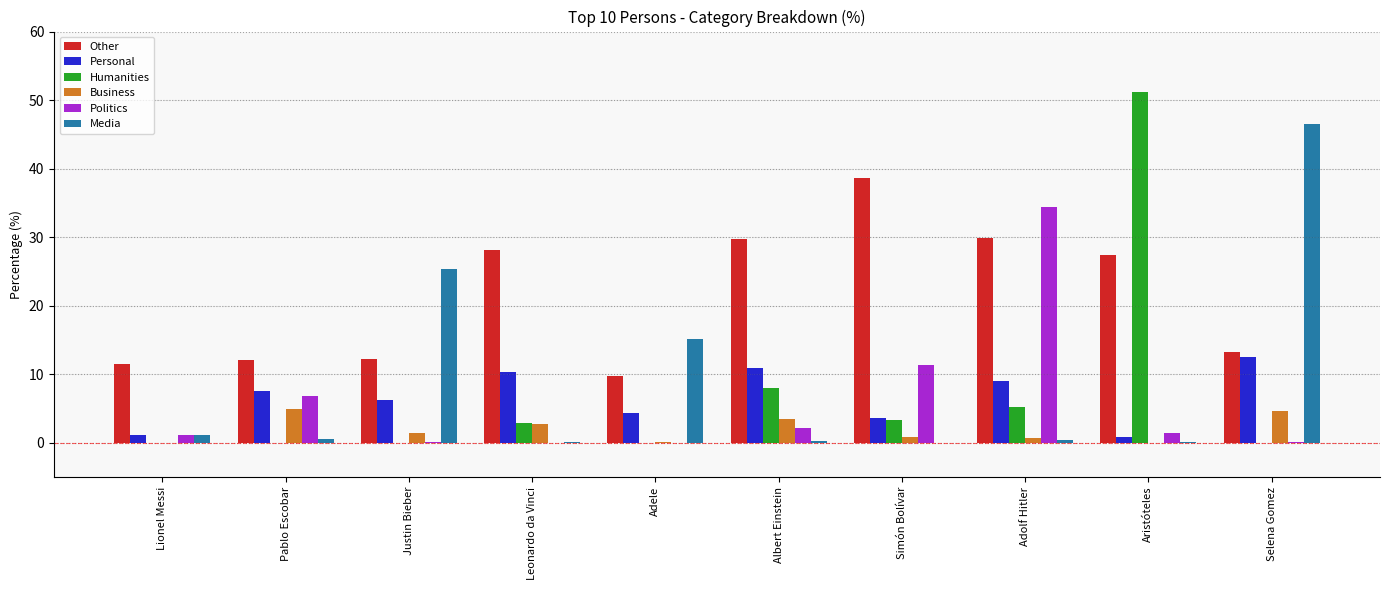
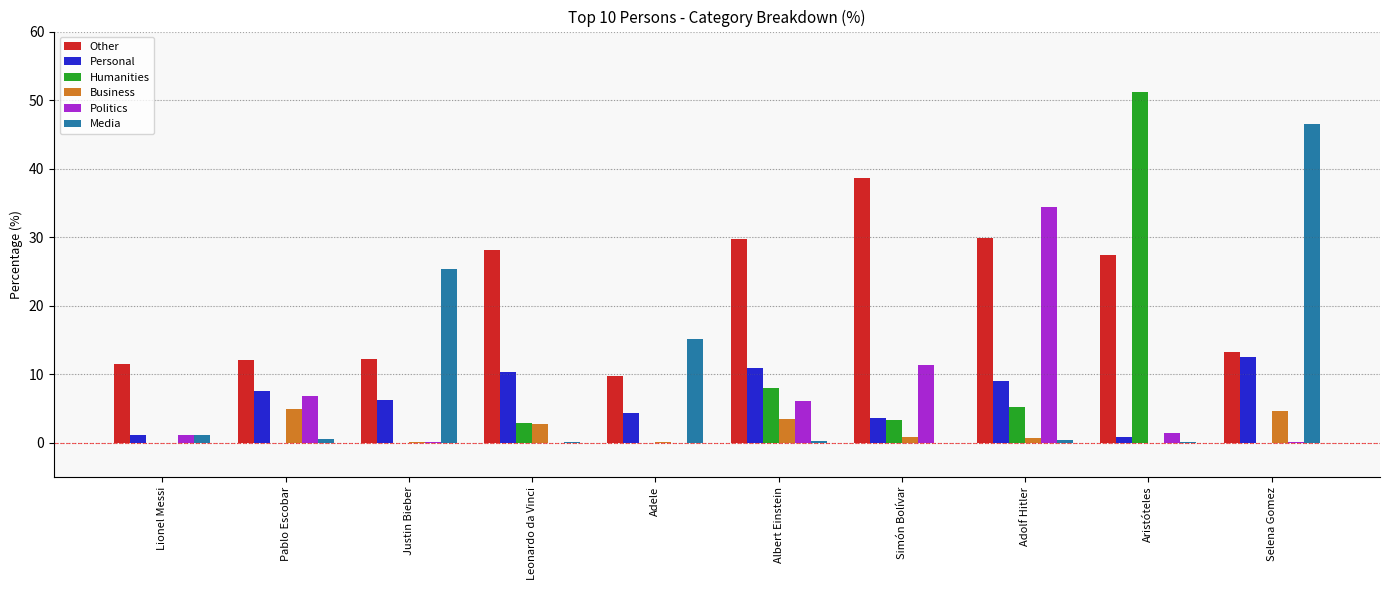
  {
    "Other": {
      "Lionel Messi": 12,
      "Pablo Escobar": 12,
      "Justin Bieber": 12,
      "Leonardo da Vinci": 28,
      "Adele": 10,
      "Albert Einstein": 30,
      "Simón Bolívar": 39,
      "Adolf Hitler": 30,
      "Aristóteles": 27,
      "Selena Gomez": 13
    },
    "Personal": {
      "Lionel Messi": 1,
      "Pablo Escobar": 8,
      "Justin Bieber": 6,
      "Leonardo da Vinci": 10,
      "Adele": 4,
      "Albert Einstein": 11,
      "Simón Bolívar": 4,
      "Adolf Hitler": 9,
      "Aristóteles": 1,
      "Selena Gomez": 13
    },
    "Humanities": {
      "Lionel Messi": 0,
      "Pablo Escobar": 0,
      "Justin Bieber": 0,
      "Leonardo da Vinci": 3,
      "Adele": 0,
      "Albert Einstein": 8,
      "Simón Bolívar": 3,
      "Adolf Hitler": 5,
      "Aristóteles": 51,
      "Selena Gomez": 0
    },
    "Business": {
      "Lionel Messi": 0,
      "Pablo Escobar": 5,
-     "Justin Bieber": 1,
+     "Justin Bieber": 0,
      "Leonardo da Vinci": 3,
      "Albert Einstein": 4,
      "Simón Bolívar": 1,
      "Adolf Hitler": 1,
      "Aristóteles": 0,
      "Selena Gomez": 5
    },
    "Politics": {
      "Lionel Messi": 1,
      "Pablo Escobar": 7,
      "Leonardo da Vinci": 0,
      "Adele": 0,
-     "Albert Einstein": 2,
+     "Albert Einstein": 6,
      "Simón Bolívar": 11,
      "Adolf Hitler": 34,
      "Aristóteles": 1
    },
    "Media": {
      "Lionel Messi": 1,
      "Pablo Escobar": 1,
      "Justin Bieber": 25,
      "Adele": 15,
      "Simón Bolívar": 0,
      "Adolf Hitler": 0,
      "Selena Gomez": 47
    }
  }
